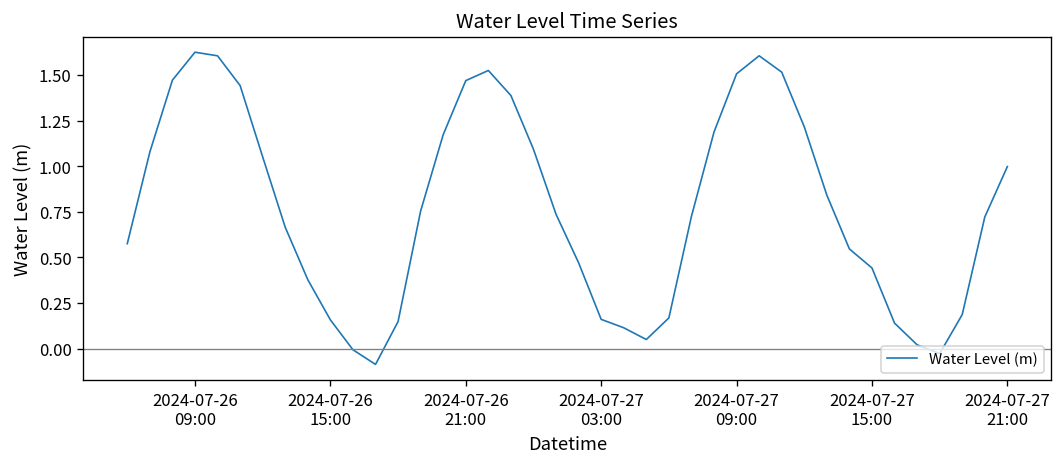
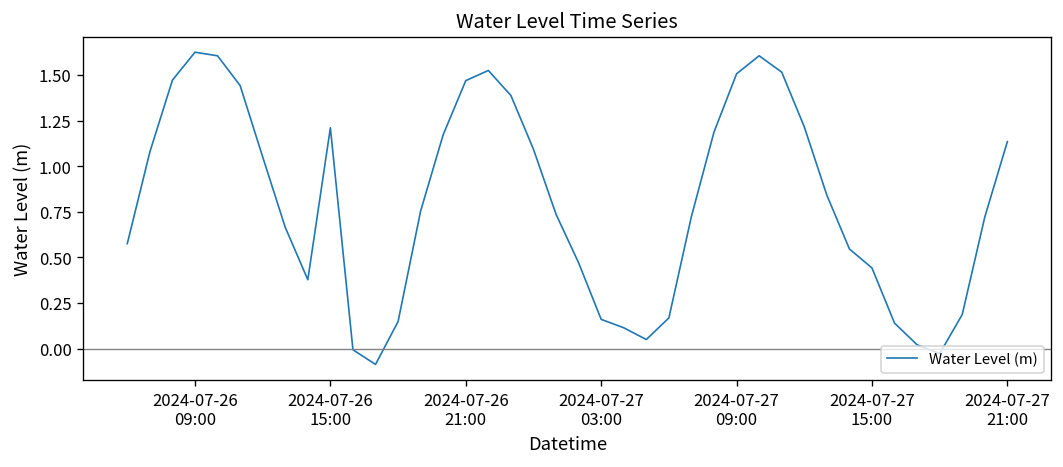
  {
    "2024-07-26 09:00": 1.62,
-   "2024-07-26 15:00": 0.16,
+   "2024-07-26 15:00": 1.21,
    "2024-07-26 21:00": 1.47,
    "2024-07-27 03:00": 0.16,
    "2024-07-27 09:00": 1.51,
    "2024-07-27 15:00": 0.44,
-   "2024-07-27 21:00": 1.00
+   "2024-07-27 21:00": 1.13
  }
